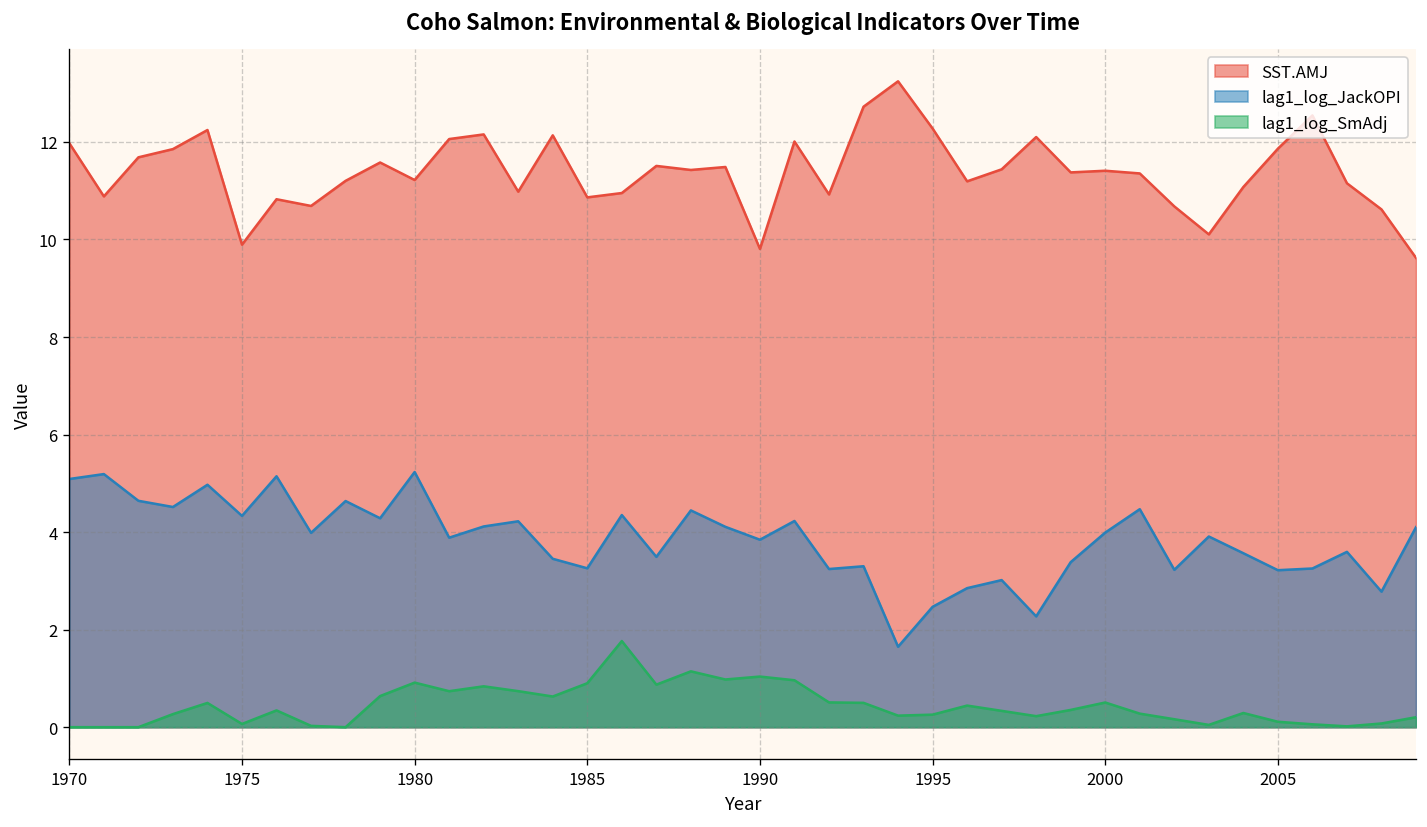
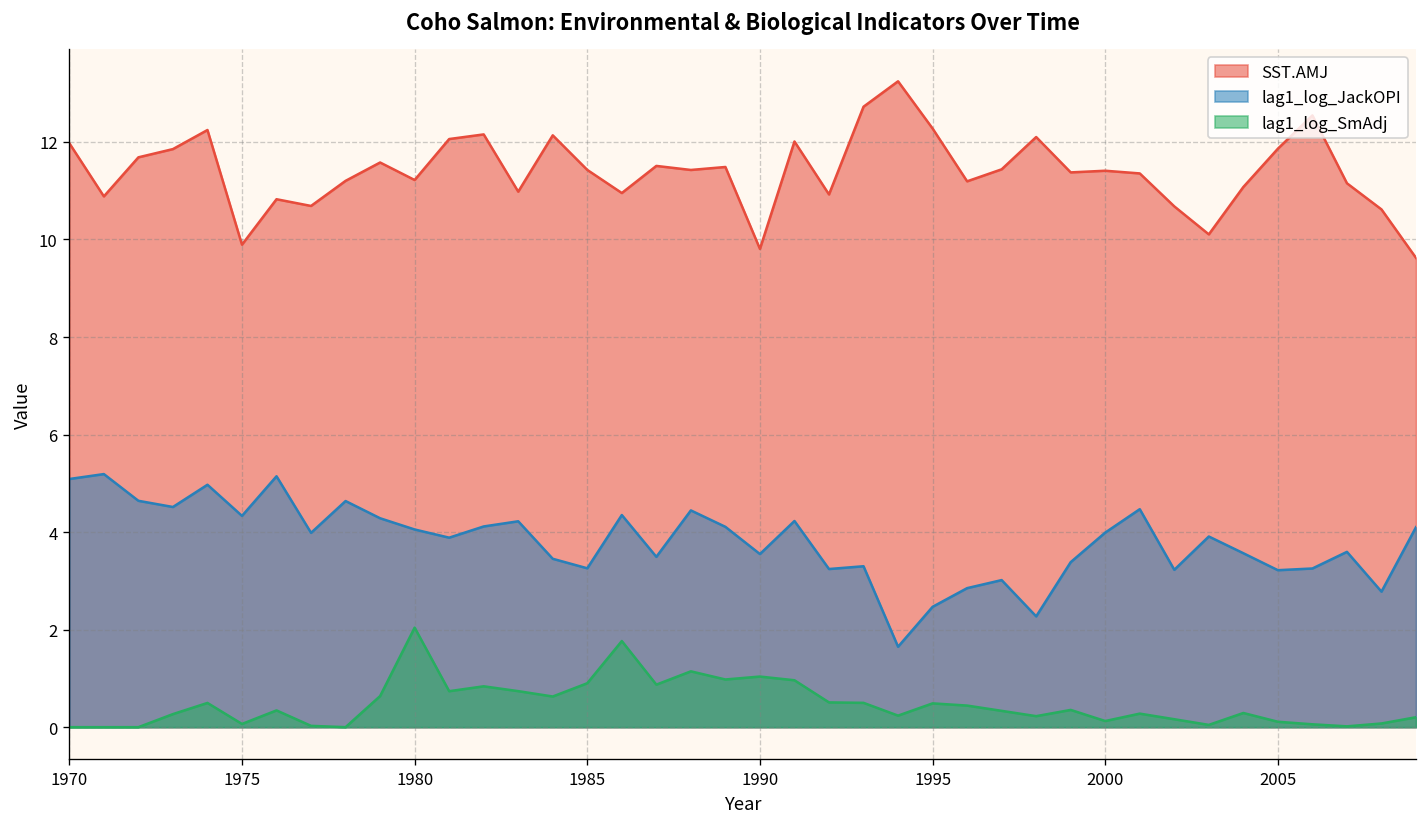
  {
    "SST.AMJ": {
      "1970": 12.0,
      "1975": 9.9,
      "1980": 11.2,
-     "1985": 10.9,
+     "1985": 11.4,
      "1990": 9.8,
      "1995": 12.3,
      "2000": 11.4,
      "2005": 11.9
    },
    "lag1_log_JackOPI": {
      "1970": 5.1,
      "1975": 4.3,
-     "1980": 5.2,
+     "1980": 4.1,
      "1985": 3.3,
-     "1990": 3.8,
+     "1990": 3.6,
      "1995": 2.5,
      "2000": 4.0,
      "2005": 3.2
    },
    "lag1_log_SmAdj": {
      "1970": 0.0,
      "1975": 0.1,
-     "1980": 0.9,
+     "1980": 2.0,
      "1985": 0.9,
      "1990": 1.0,
-     "1995": 0.3,
-     "2000": 0.5,
+     "1995": 0.5,
+     "2000": 0.1,
      "2005": 0.1
    }
  }
